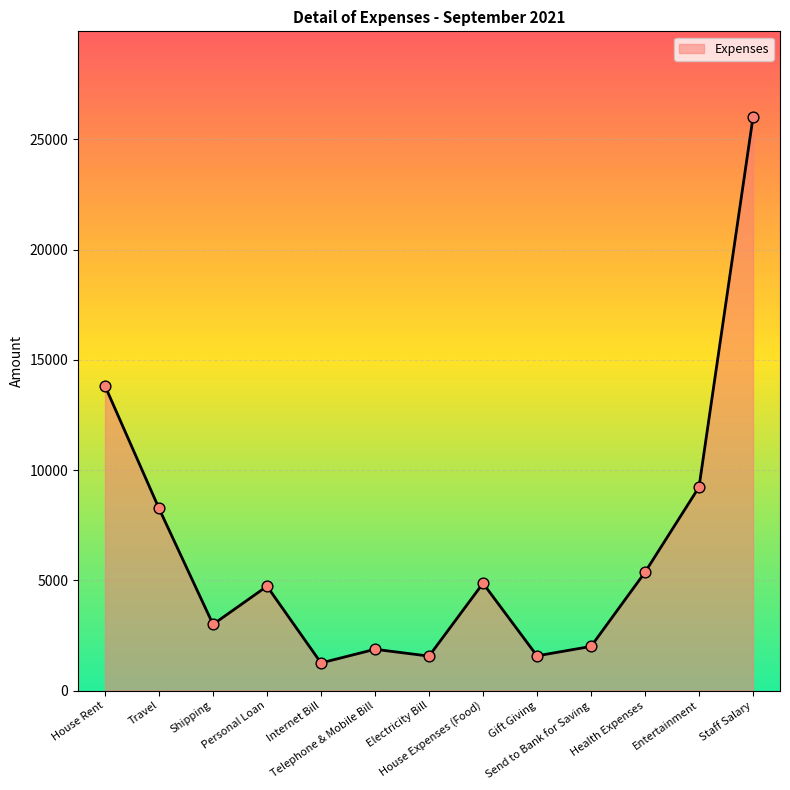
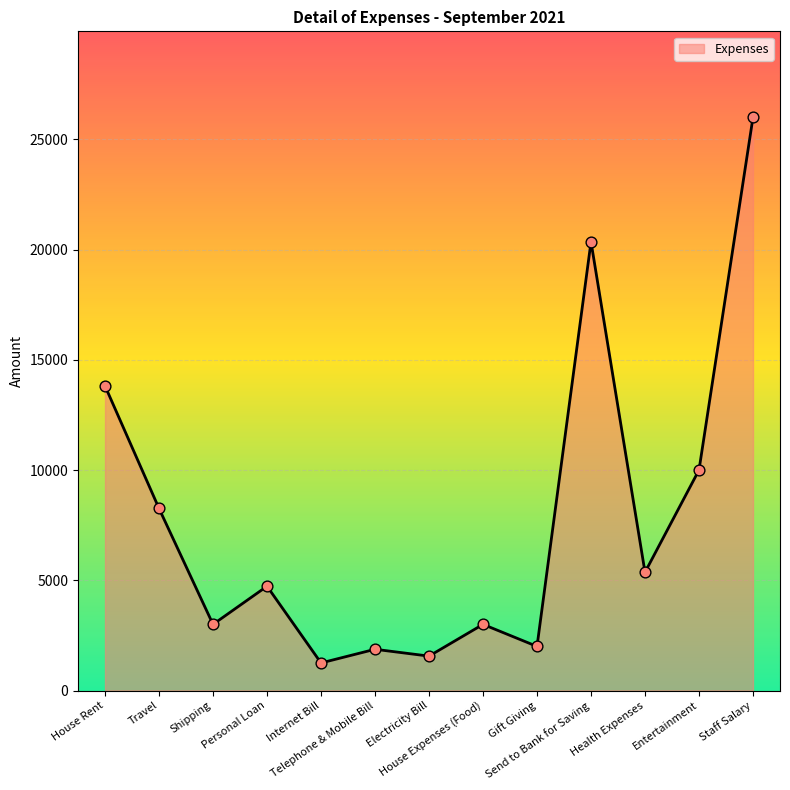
  {
    "House Rent": 13800,
    "Travel": 8300,
    "Shipping": 3000,
    "Personal Loan": 4700,
    "Internet Bill": 1300,
    "Telephone & Mobile Bill": 1900,
    "Electricity Bill": 1600,
-   "House Expenses (Food)": 4900,
-   "Gift Giving": 1600,
-   "Send to Bank for Saving": 2000,
+   "House Expenses (Food)": 3000,
+   "Gift Giving": 2000,
+   "Send to Bank for Saving": 20400,
    "Health Expenses": 5400,
-   "Entertainment": 9200,
+   "Entertainment": 10000,
    "Staff Salary": 26000
  }
